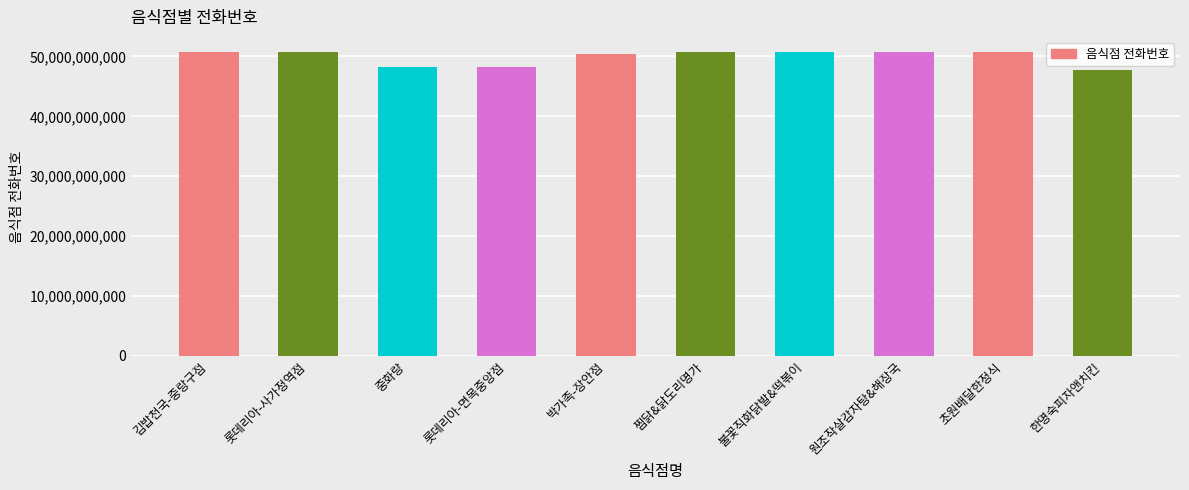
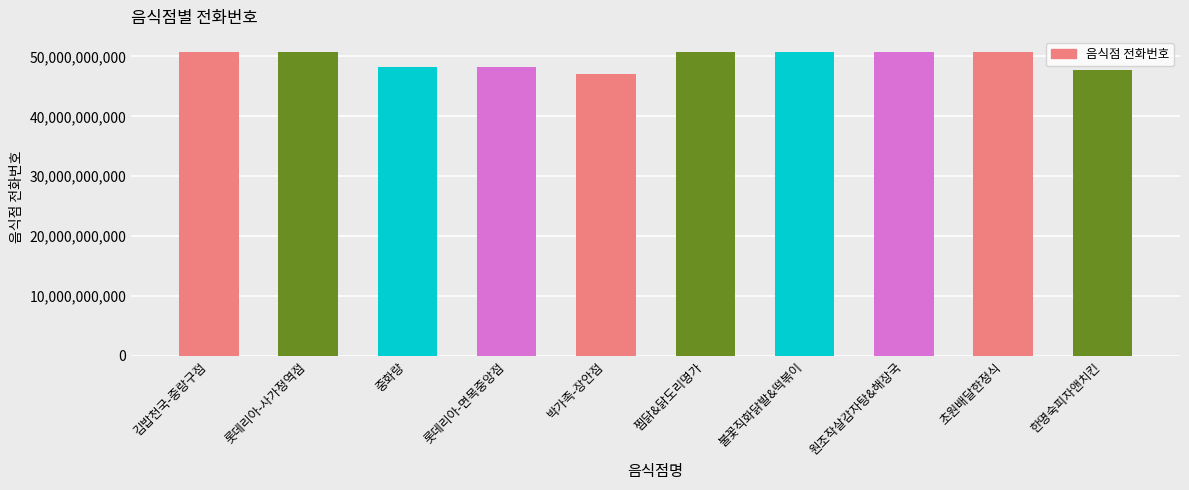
  {
    "김밥천국-중랑구점": "51,000,000,000",
    "롯데리아-사가정역점": "51,000,000,000",
    "중화랑": "48,000,000,000",
    "롯데리아-면목중앙점": "48,000,000,000",
-   "박가족-장안점": "50,000,000,000",
+   "박가족-장안점": "47,000,000,000",
    "찜닭&닭도리명가": "51,000,000,000",
    "불꽃직화닭발&떡볶이": "51,000,000,000",
    "원조작살감자탕&해장국": "51,000,000,000",
    "초원배달한정식": "51,000,000,000",
    "한명숙피자앤치킨": "48,000,000,000"
  }
